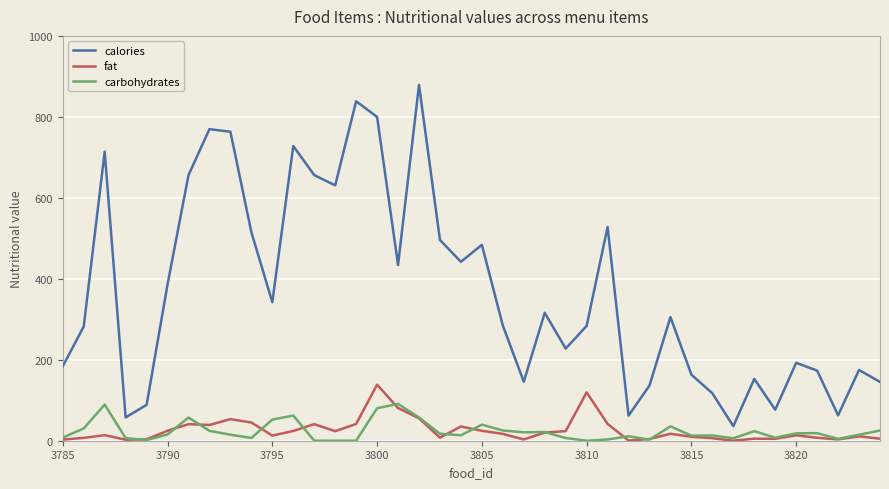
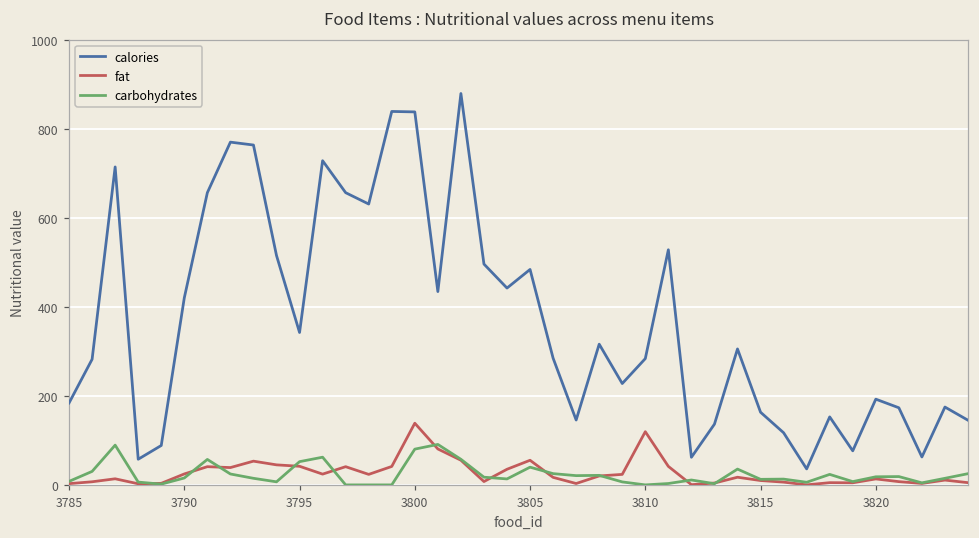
  {
    "calories": {
      "3785": 180,
-     "3790": 390,
+     "3790": 420,
      "3795": 340,
-     "3800": 800,
+     "3800": 840,
      "3805": 480,
      "3810": 280,
      "3815": 160,
      "3820": 190
    },
    "fat": {
      "3790": 20,
-     "3795": 10,
+     "3795": 40,
      "3800": 140,
-     "3805": 20,
+     "3805": 60,
      "3810": 120
    },
    "carbohydrates": {
      "3790": 20,
      "3795": 50,
      "3800": 80,
      "3805": 40,
      "3810": 0
    }
  }
